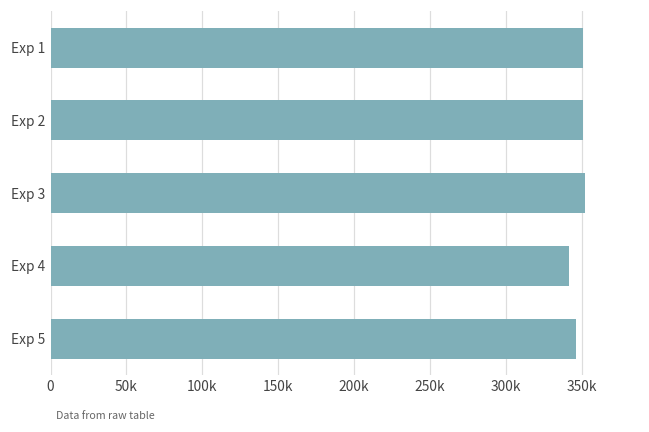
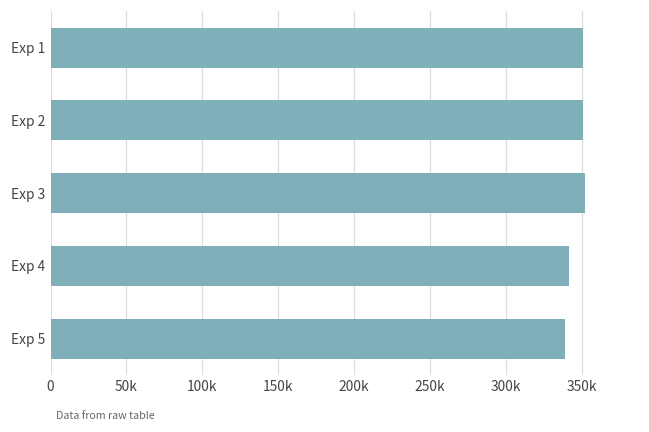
  {
    "Exp 1": 351000,
    "Exp 2": 351000,
    "Exp 3": 352000,
    "Exp 4": 341000,
-   "Exp 5": 346000
+   "Exp 5": 339000
  }
